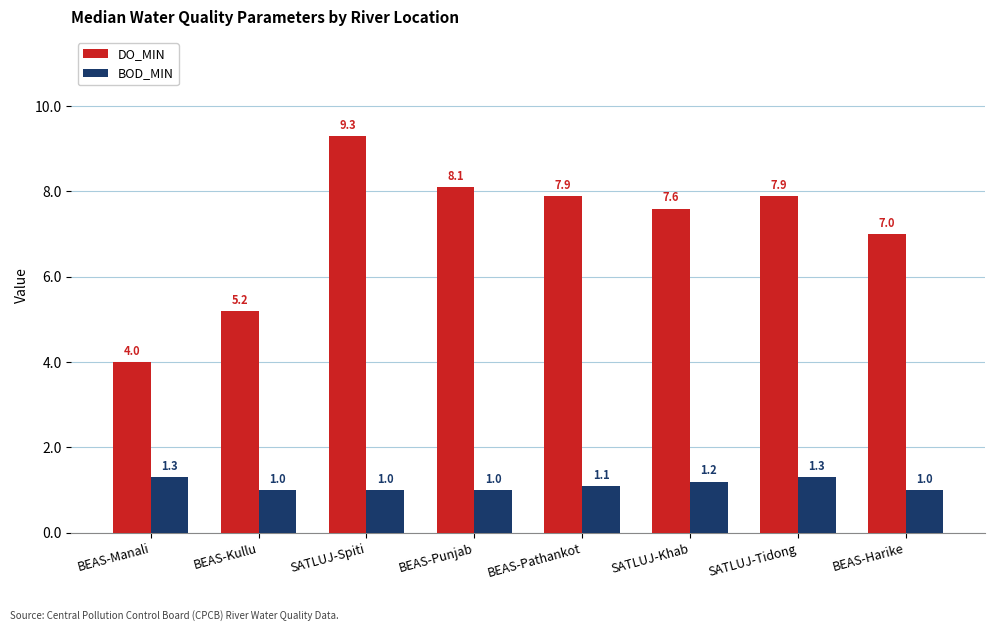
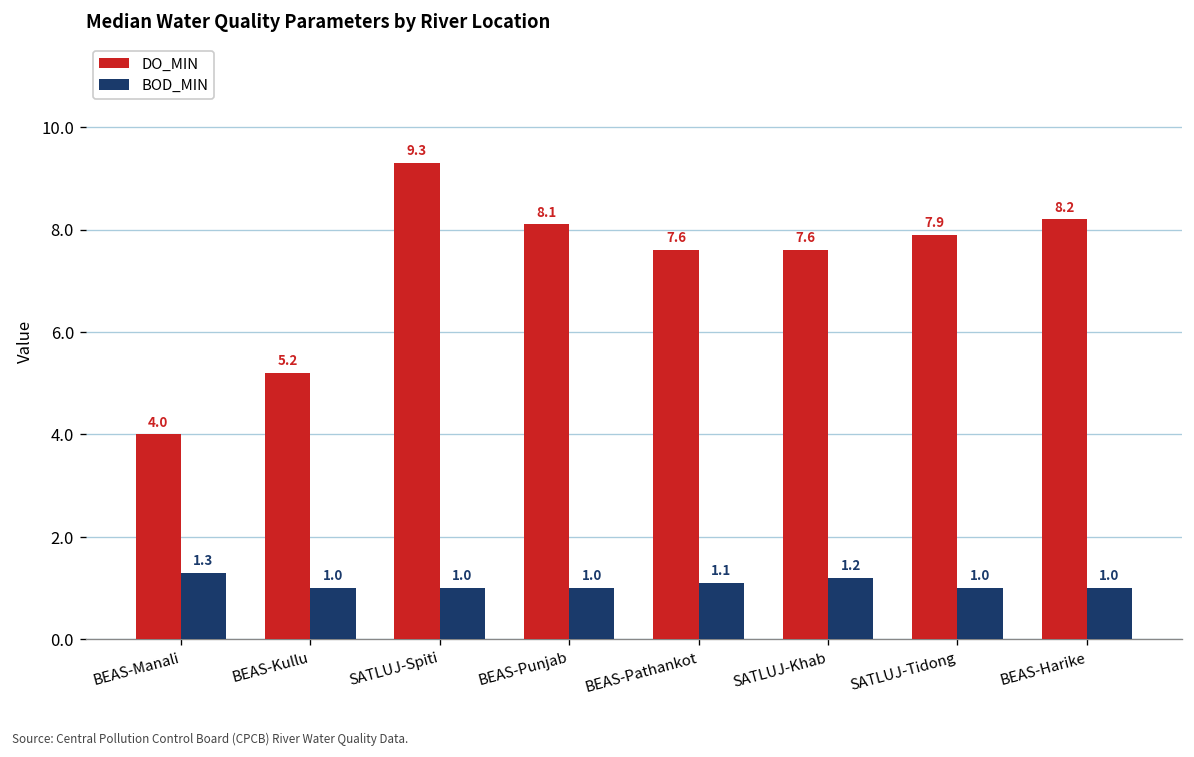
  {
    "DO_MIN": {
      "BEAS-Manali": 4.0,
      "BEAS-Kullu": 5.2,
      "SATLUJ-Spiti": 9.3,
      "BEAS-Punjab": 8.1,
-     "BEAS-Pathankot": 7.9,
+     "BEAS-Pathankot": 7.6,
      "SATLUJ-Khab": 7.6,
      "SATLUJ-Tidong": 7.9,
-     "BEAS-Harike": 7.0
+     "BEAS-Harike": 8.2
    },
    "BOD_MIN": {
      "BEAS-Manali": 1.3,
      "BEAS-Kullu": 1.0,
      "SATLUJ-Spiti": 1.0,
      "BEAS-Punjab": 1.0,
      "BEAS-Pathankot": 1.1,
      "SATLUJ-Khab": 1.2,
-     "SATLUJ-Tidong": 1.3,
+     "SATLUJ-Tidong": 1.0,
      "BEAS-Harike": 1.0
    }
  }
